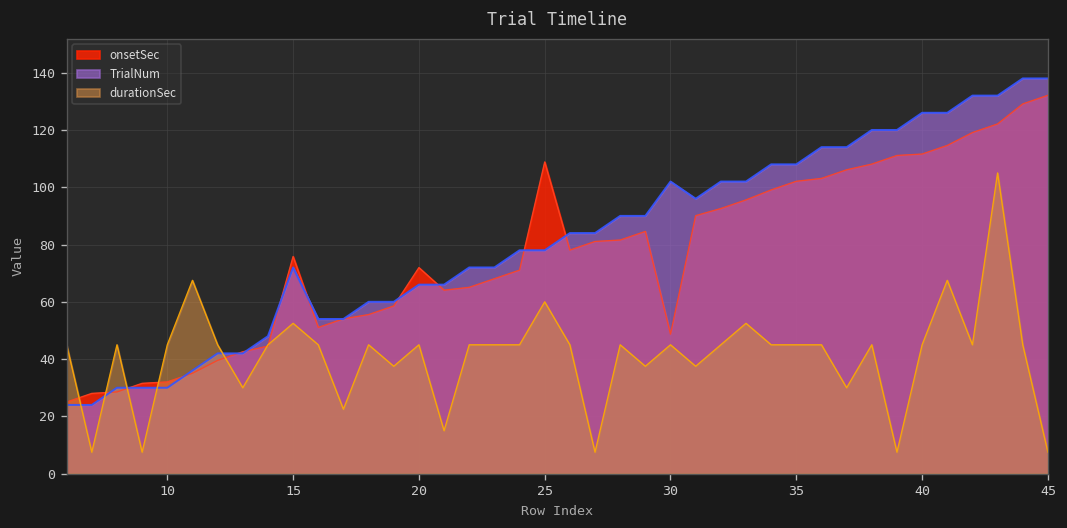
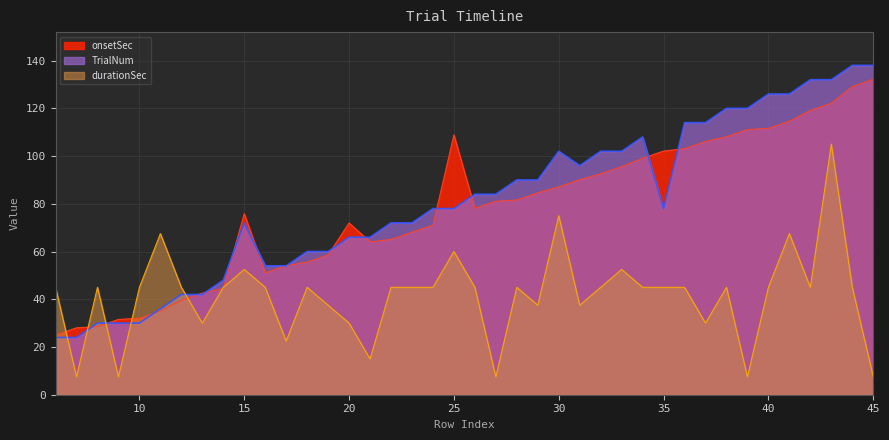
  {
    "onsetSec": {
      "10": 32,
      "15": 76,
      "20": 72,
      "25": 109,
-     "30": 49,
+     "30": 87,
      "35": 102,
      "40": 112,
      "45": 132
    },
    "TrialNum": {
      "10": 30,
      "15": 72,
      "20": 66,
      "25": 78,
      "30": 102,
-     "35": 108,
+     "35": 78,
      "40": 126,
      "45": 138
    },
    "durationSec": {
      "10": 45,
      "15": 53,
-     "20": 45,
+     "20": 30,
      "25": 60,
-     "30": 45,
+     "30": 75,
      "35": 45,
      "40": 45,
      "45": 8
    }
  }
